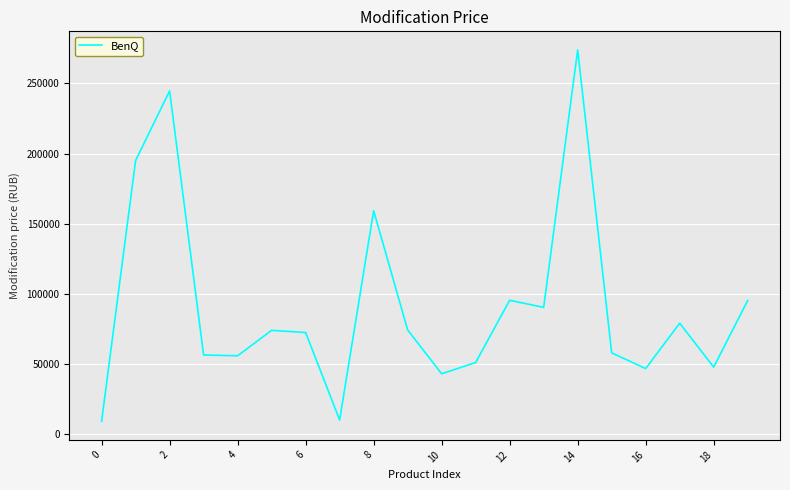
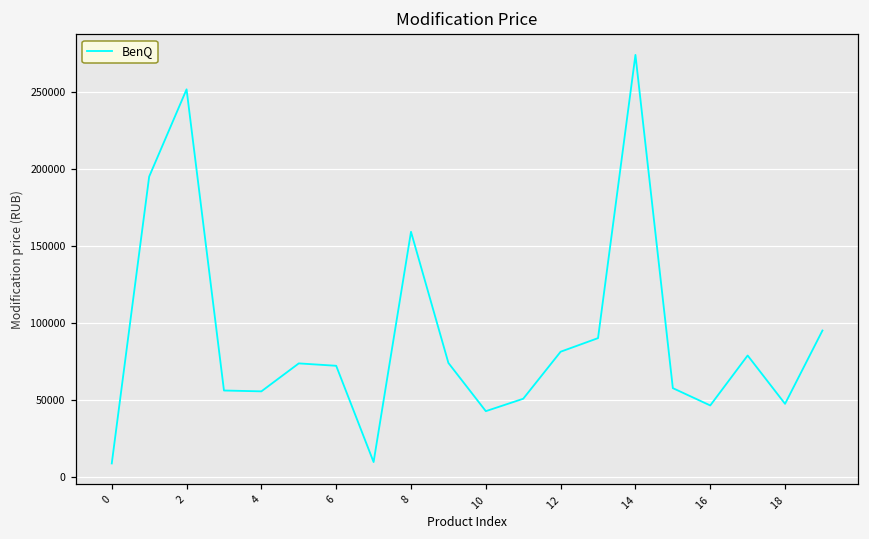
  {
    "0": 9000,
-   "2": 245000,
+   "2": 252000,
    "4": 56000,
    "6": 72000,
    "8": 159000,
    "10": 43000,
-   "12": 95000,
+   "12": 81000,
    "14": 274000,
    "16": 47000,
    "18": 48000
  }
